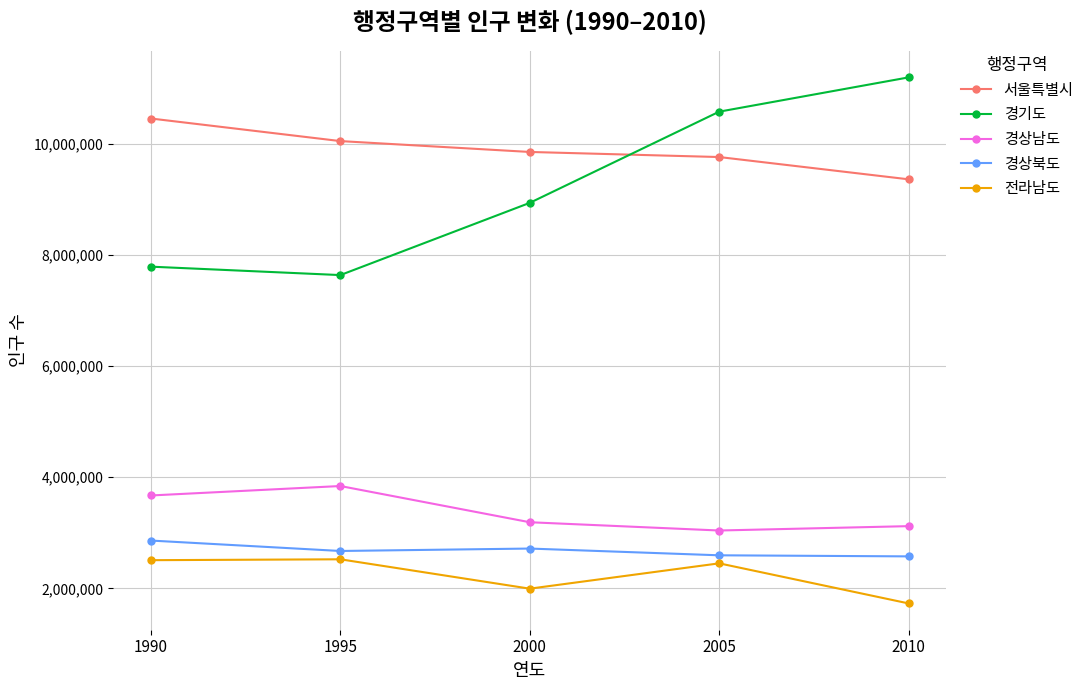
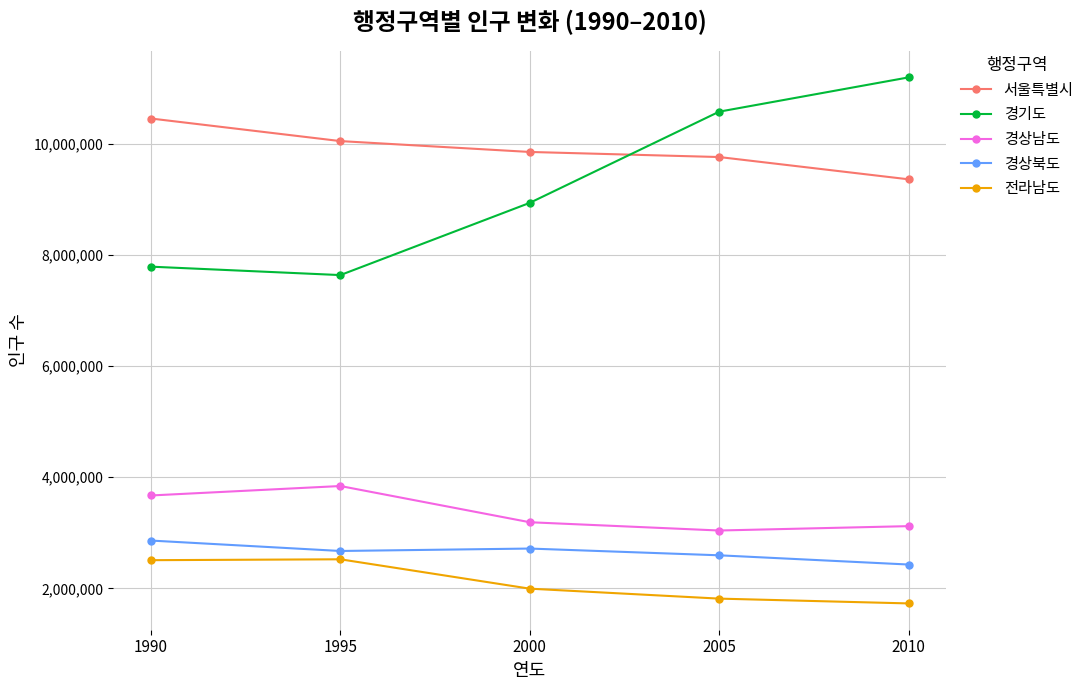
  {
    "서울특별시": {
      "1990": "10,500,000",
      "1995": "10,000,000",
      "2000": "9,900,000",
      "2005": "9,800,000",
      "2010": "9,400,000"
    },
    "경기도": {
      "1990": "7,800,000",
      "1995": "7,600,000",
      "2000": "8,900,000",
      "2005": "10,600,000",
      "2010": "11,200,000"
    },
    "경상남도": {
      "1990": "3,700,000",
      "1995": "3,800,000",
      "2000": "3,200,000",
      "2005": "3,000,000",
      "2010": "3,100,000"
    },
    "경상북도": {
      "1990": "2,900,000",
      "1995": "2,700,000",
      "2000": "2,700,000",
      "2005": "2,600,000",
-     "2010": "2,600,000"
+     "2010": "2,400,000"
    },
    "전라남도": {
      "1990": "2,500,000",
      "1995": "2,500,000",
      "2000": "2,000,000",
-     "2005": "2,500,000",
+     "2005": "1,800,000",
      "2010": "1,700,000"
    }
  }
